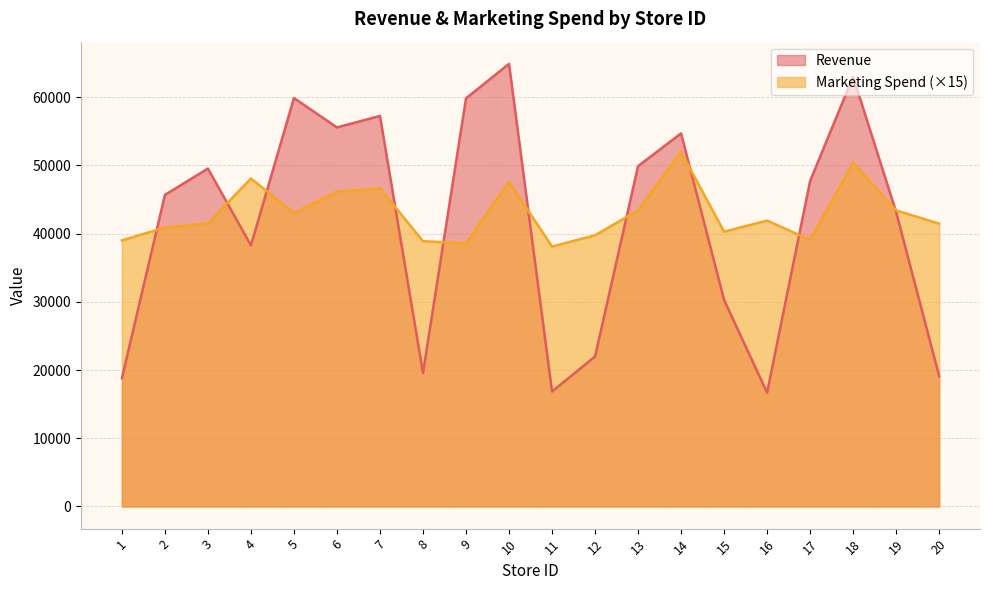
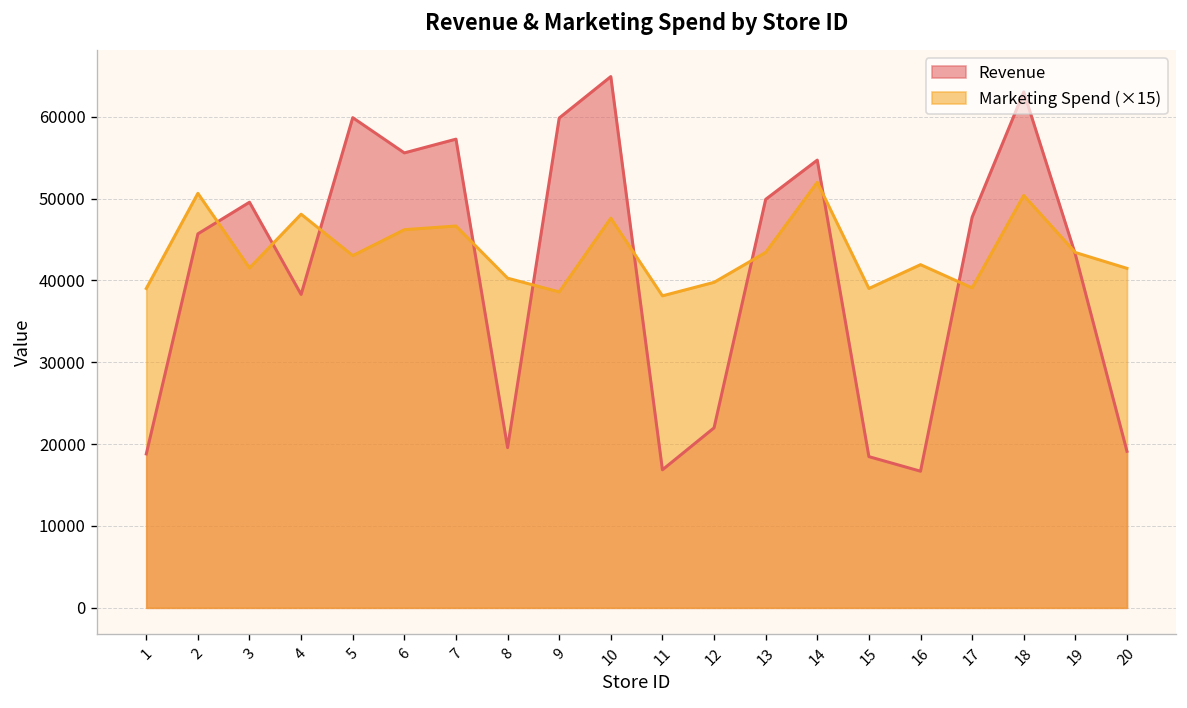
  {
    "Revenue": {
      "1": 19000,
      "2": 46000,
      "3": 50000,
      "4": 38000,
      "5": 60000,
      "6": 56000,
      "7": 57000,
      "8": 20000,
      "9": 60000,
      "10": 65000,
      "11": 17000,
      "12": 22000,
      "13": 50000,
      "14": 55000,
-     "15": 30000,
+     "15": 18000,
      "16": 17000,
      "17": 48000,
      "20": 19000
    },
    "Marketing Spend (×15)": {
      "1": 39000,
-     "2": 41000,
+     "2": 51000,
      "3": 42000,
      "4": 48000,
      "5": 43000,
      "6": 46000,
      "7": 47000,
-     "8": 39000,
+     "8": 40000,
      "9": 39000,
      "10": 48000,
      "11": 38000,
      "12": 40000,
      "13": 43000,
      "14": 52000,
-     "15": 40000,
+     "15": 39000,
      "16": 42000,
      "17": 39000,
      "18": 50000,
      "20": 41000
    }
  }
